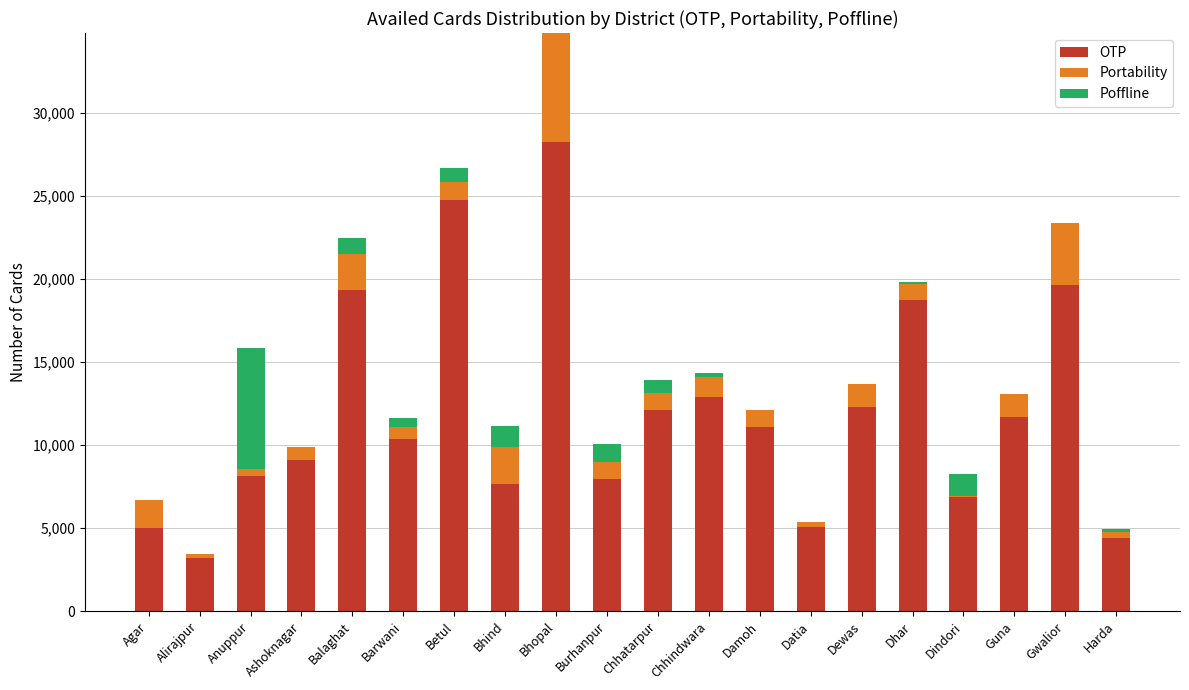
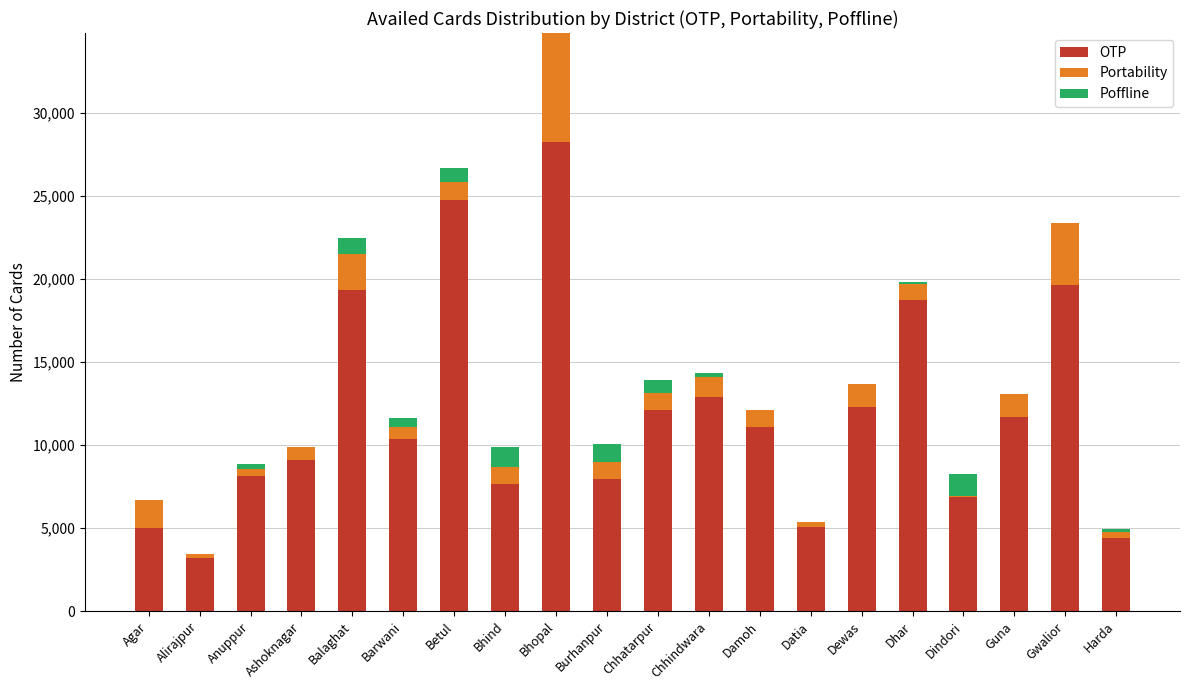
  {
    "OTP": {
      "Agar": "5,000",
      "Alirajpur": "3,200",
      "Anuppur": "8,100",
      "Ashoknagar": "9,100",
      "Balaghat": "19,300",
      "Barwani": "10,400",
      "Betul": "24,800",
      "Bhind": "7,600",
      "Bhopal": "28,300",
      "Burhanpur": "8,000",
      "Chhatarpur": "12,100",
      "Chhindwara": "12,900",
      "Damoh": "11,100",
      "Datia": "5,100",
      "Dewas": "12,300",
      "Dhar": "18,700",
      "Dindori": "6,800",
      "Guna": "11,700",
      "Gwalior": "19,700",
      "Harda": "4,400"
    },
    "Portability": {
      "Agar": "1,700",
      "Alirajpur": "200",
      "Anuppur": "400",
      "Ashoknagar": "800",
      "Balaghat": "2,200",
      "Barwani": "800",
      "Betul": "1,100",
-     "Bhind": "2,300",
+     "Bhind": "1,000",
      "Bhopal": "6,600",
      "Burhanpur": "1,000",
      "Chhatarpur": "1,000",
      "Chhindwara": "1,200",
      "Damoh": "1,000",
      "Datia": "300",
      "Dewas": "1,400",
      "Dhar": "1,000",
      "Guna": "1,400",
      "Gwalior": "3,700",
      "Harda": "400"
    },
    "Poffline": {
      "Agar": "0",
      "Alirajpur": "0",
-     "Anuppur": "7,300",
+     "Anuppur": "300",
      "Balaghat": "1,000",
      "Barwani": "500",
      "Betul": "900",
      "Bhind": "1,200",
      "Bhopal": "0",
      "Burhanpur": "1,100",
      "Chhatarpur": "800",
      "Chhindwara": "200",
      "Damoh": "0",
      "Datia": "0",
      "Dewas": "0",
      "Dindori": "1,400",
      "Gwalior": "0",
      "Harda": "200"
    }
  }
